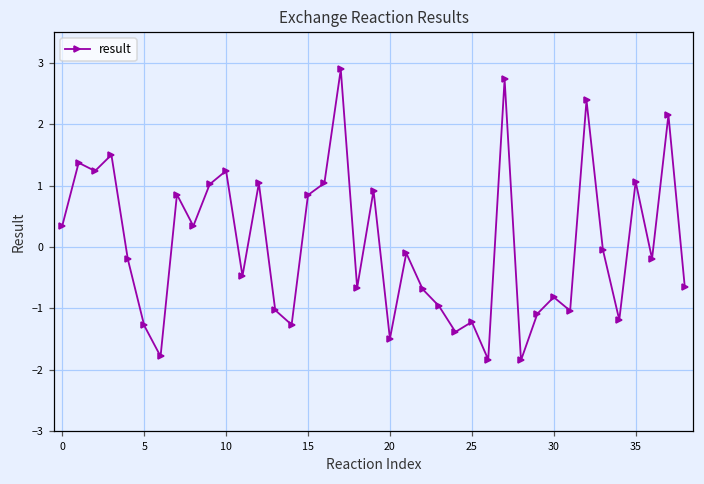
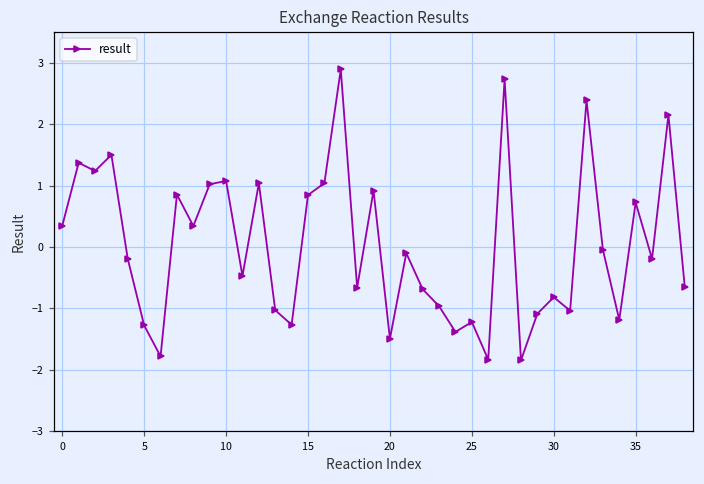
  {
    "0": 0.3,
    "5": -1.3,
-   "10": 1.2,
+   "10": 1.1,
    "15": 0.8,
    "20": -1.5,
    "25": -1.2,
    "30": -0.8,
-   "35": 1.1
+   "35": 0.7
  }
